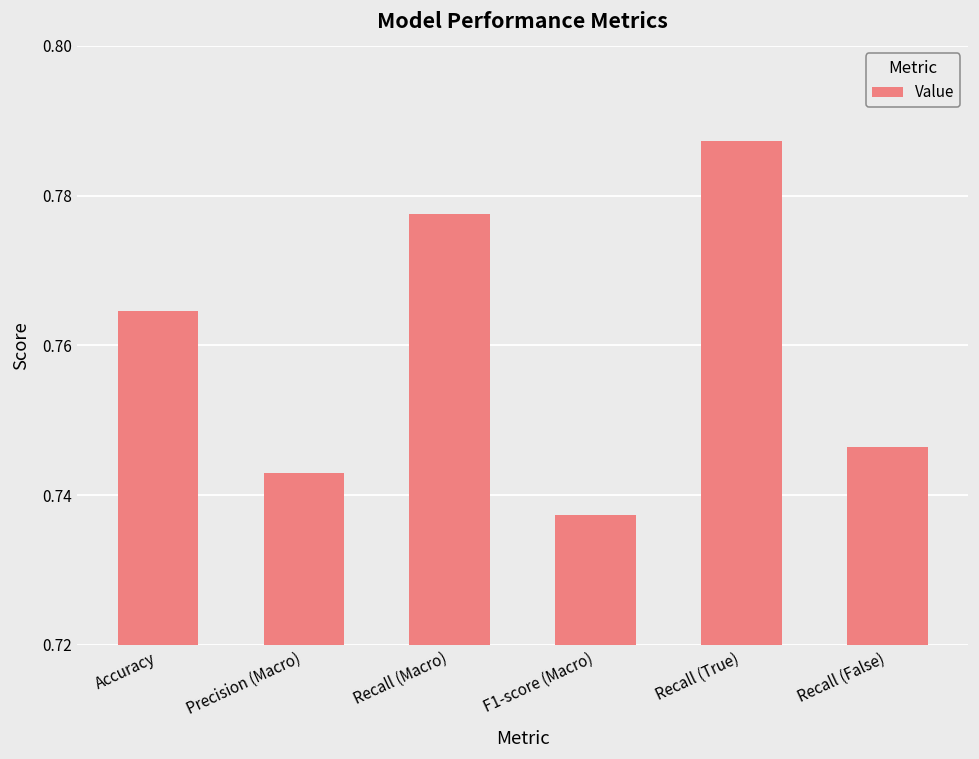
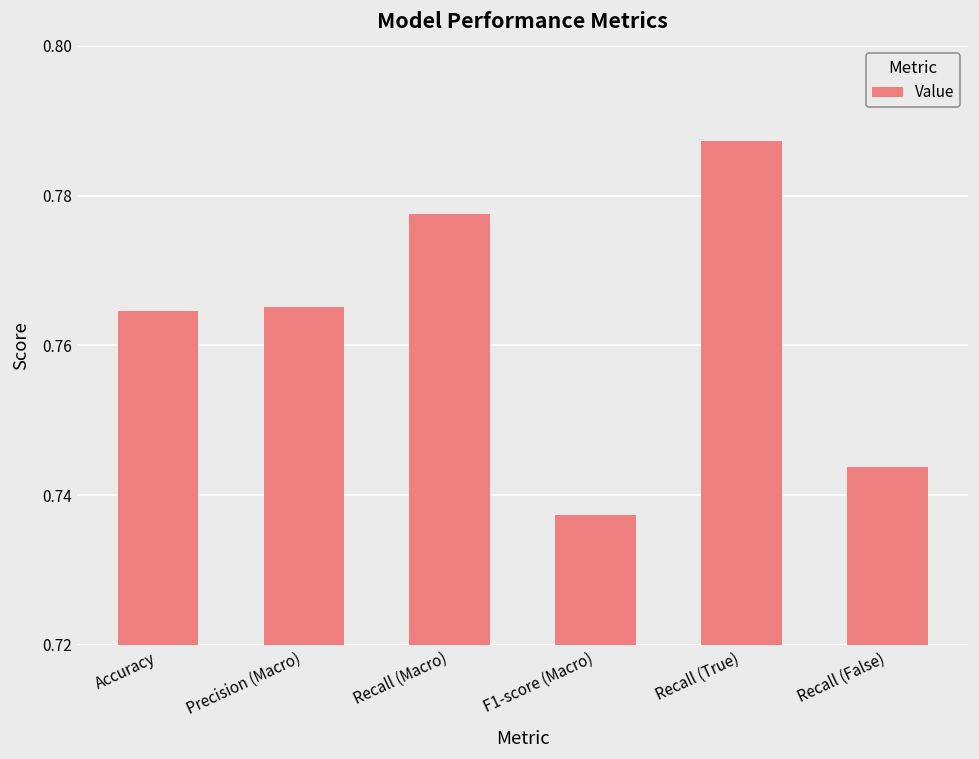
  {
    "Accuracy": 0.765,
-   "Precision (Macro)": 0.743,
+   "Precision (Macro)": 0.765,
    "Recall (Macro)": 0.778,
    "F1-score (Macro)": 0.737,
    "Recall (True)": 0.787,
-   "Recall (False)": 0.746
+   "Recall (False)": 0.744
  }
